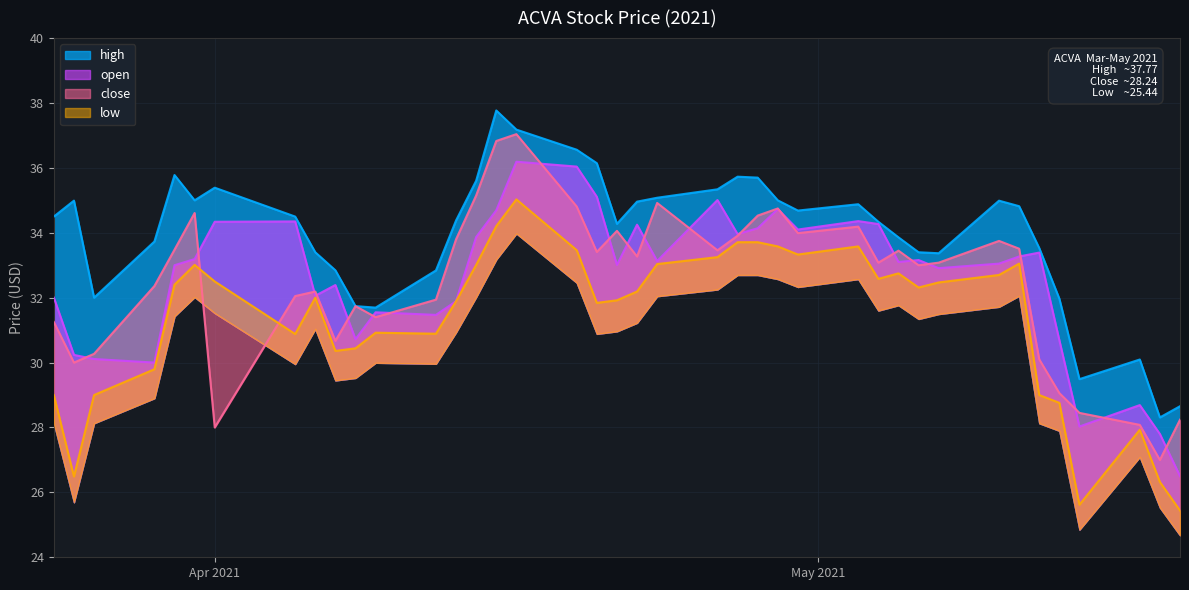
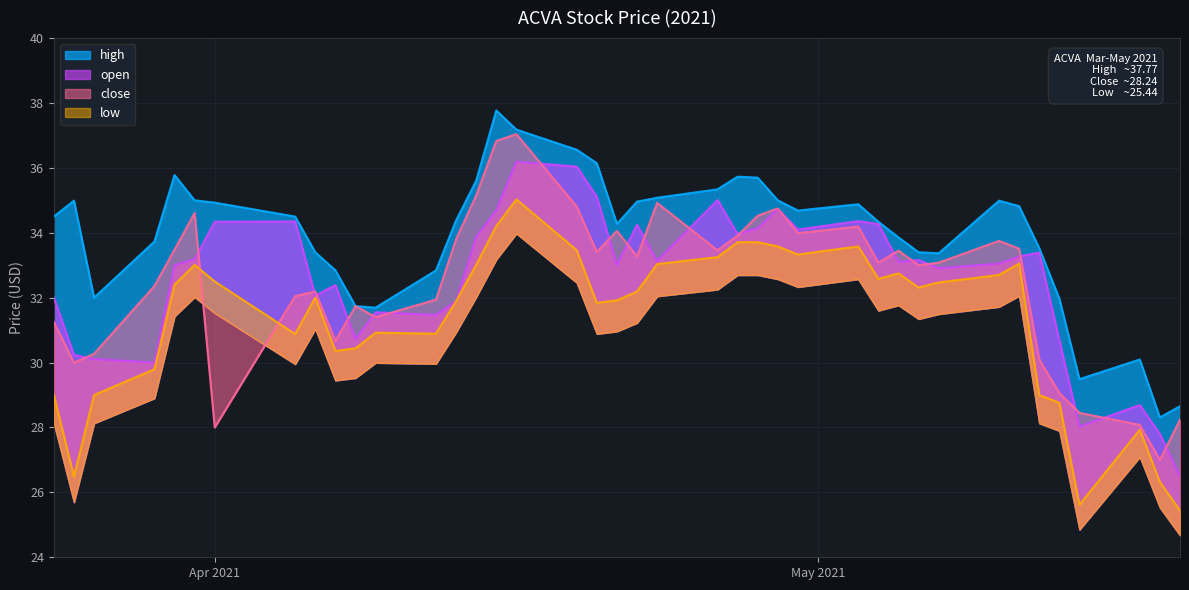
  {
    "high": {
-     "Apr 2021": 35.4
+     "Apr 2021": 34.9
    },
    "open": {
      "Apr 2021": 34.3
    },
    "low": {
      "Apr 2021": 32.5
    }
  }
